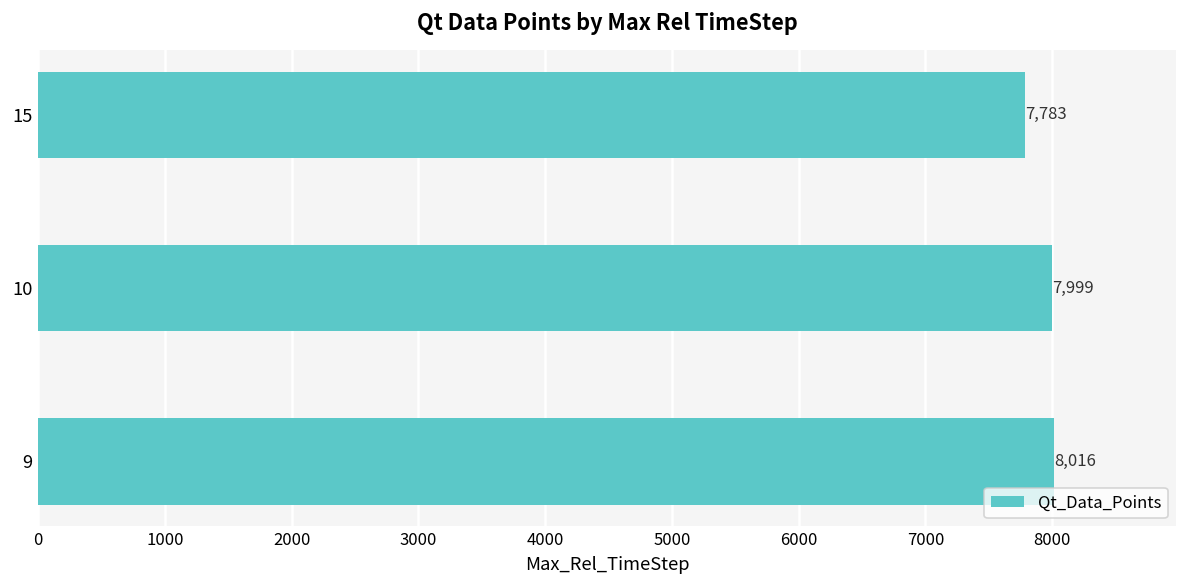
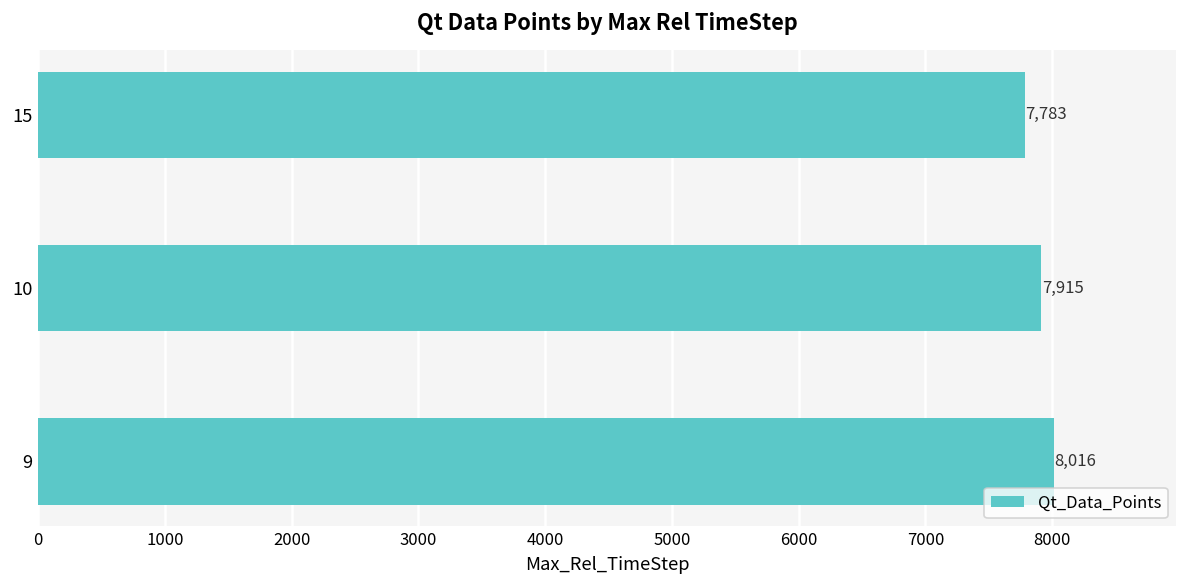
  {
    "15": "7,783",
-   "10": "7,999",
+   "10": "7,915",
    "9": "8,016"
  }
